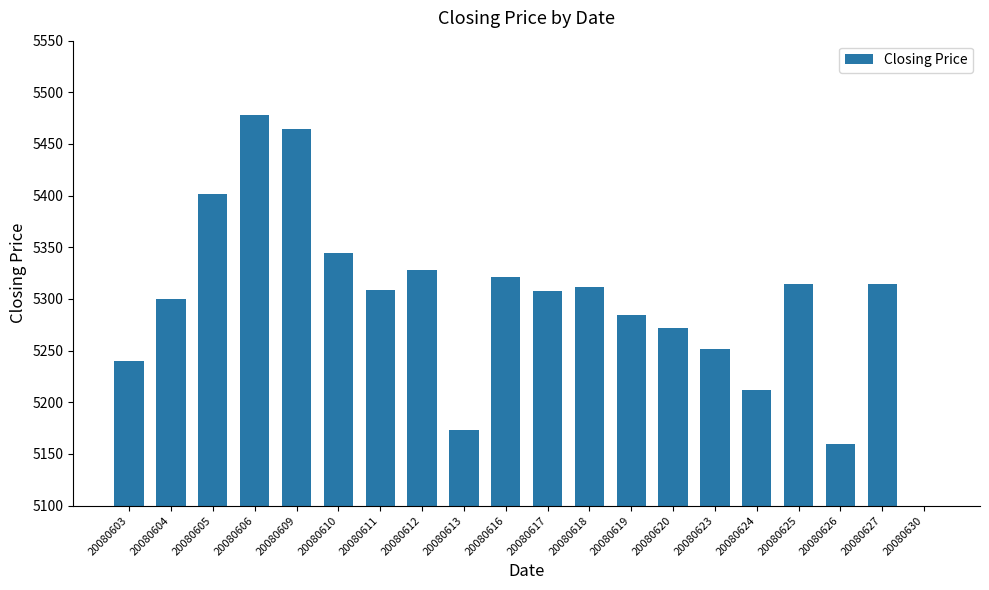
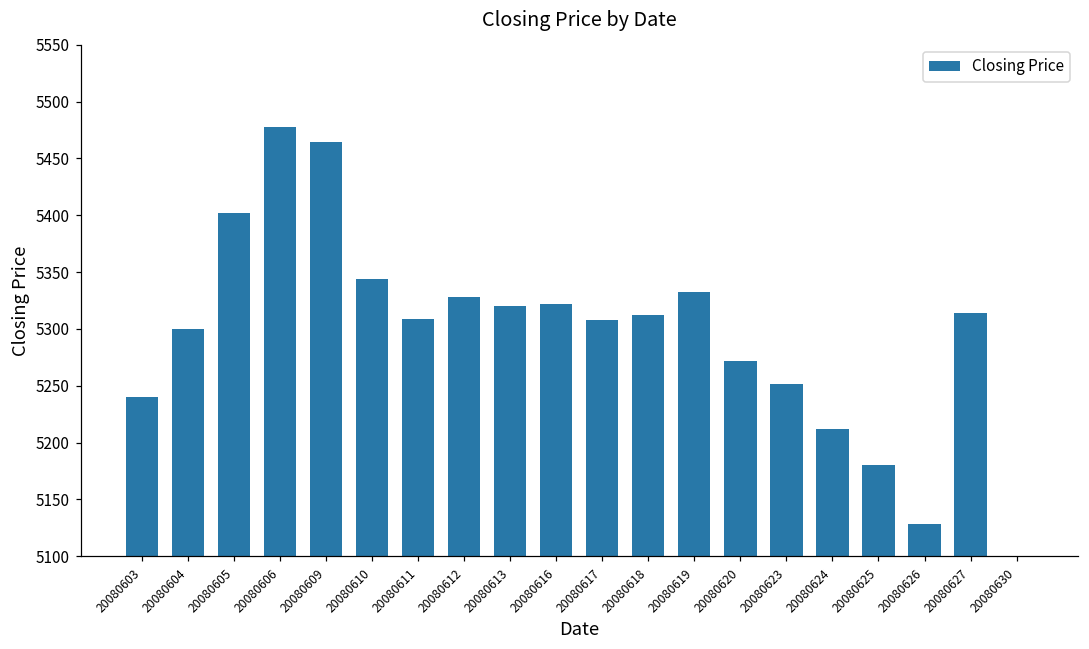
  {
    "20080603": 5240,
    "20080604": 5300,
    "20080605": 5402,
    "20080606": 5478,
    "20080609": 5465,
    "20080610": 5344,
    "20080611": 5309,
    "20080612": 5328,
-   "20080613": 5173,
+   "20080613": 5320,
    "20080616": 5322,
    "20080617": 5308,
    "20080618": 5312,
-   "20080619": 5284,
+   "20080619": 5333,
    "20080620": 5272,
    "20080623": 5252,
    "20080624": 5212,
-   "20080625": 5314,
-   "20080626": 5160,
+   "20080625": 5181,
+   "20080626": 5128,
    "20080627": 5314
  }
